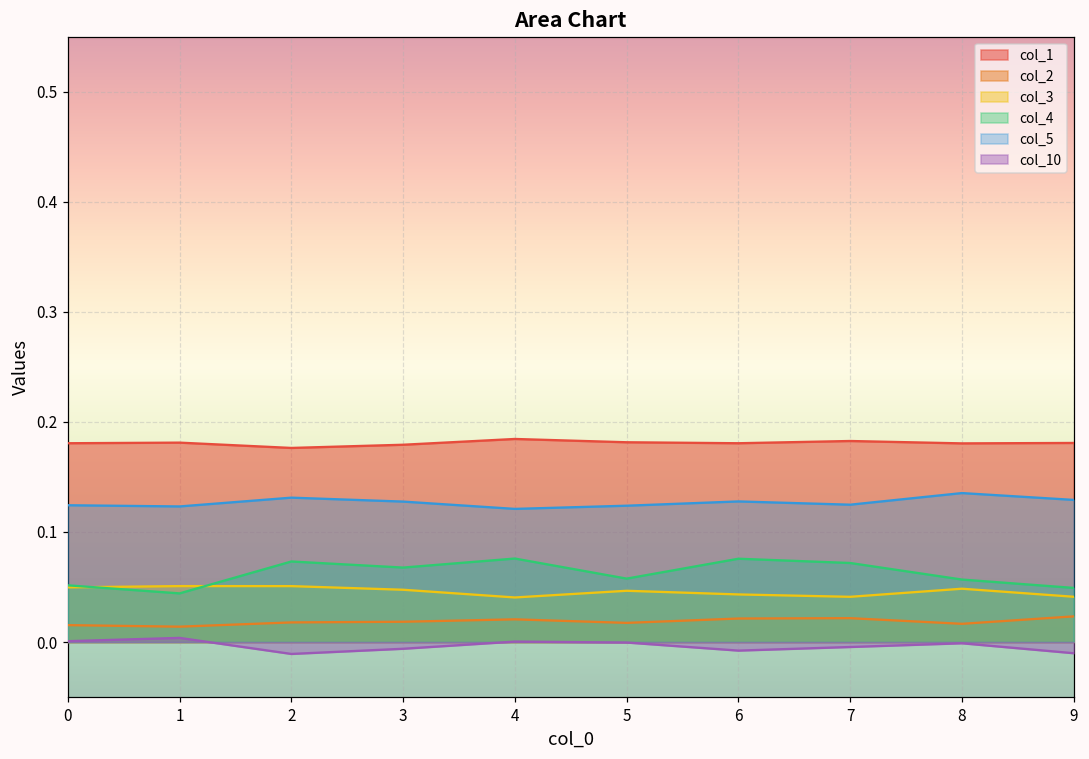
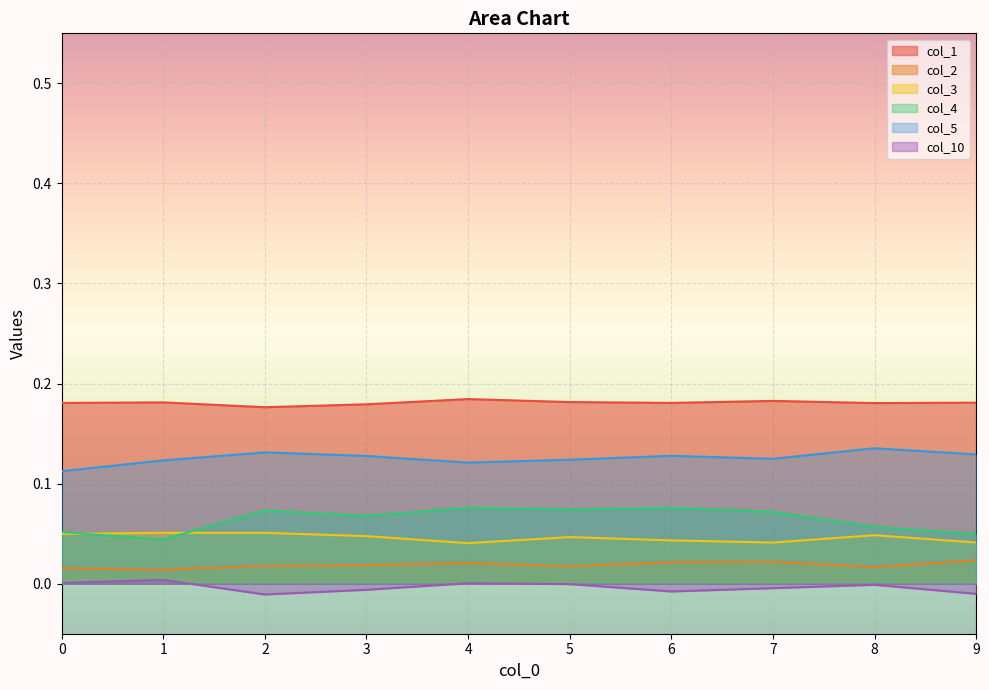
  {
    "col_4": {
      "1": 0.044,
      "2": 0.073,
      "3": 0.068,
      "4": 0.076,
-     "5": 0.058,
+     "5": 0.074,
      "6": 0.076,
      "7": 0.072,
      "8": 0.057,
      "9": 0.049
    },
    "col_5": {
-     "0": 0.124,
+     "0": 0.112,
      "1": 0.123,
      "2": 0.131,
      "3": 0.128,
      "4": 0.121,
      "5": 0.124,
      "6": 0.128,
      "7": 0.125,
      "8": 0.135,
      "9": 0.129
    }
  }
